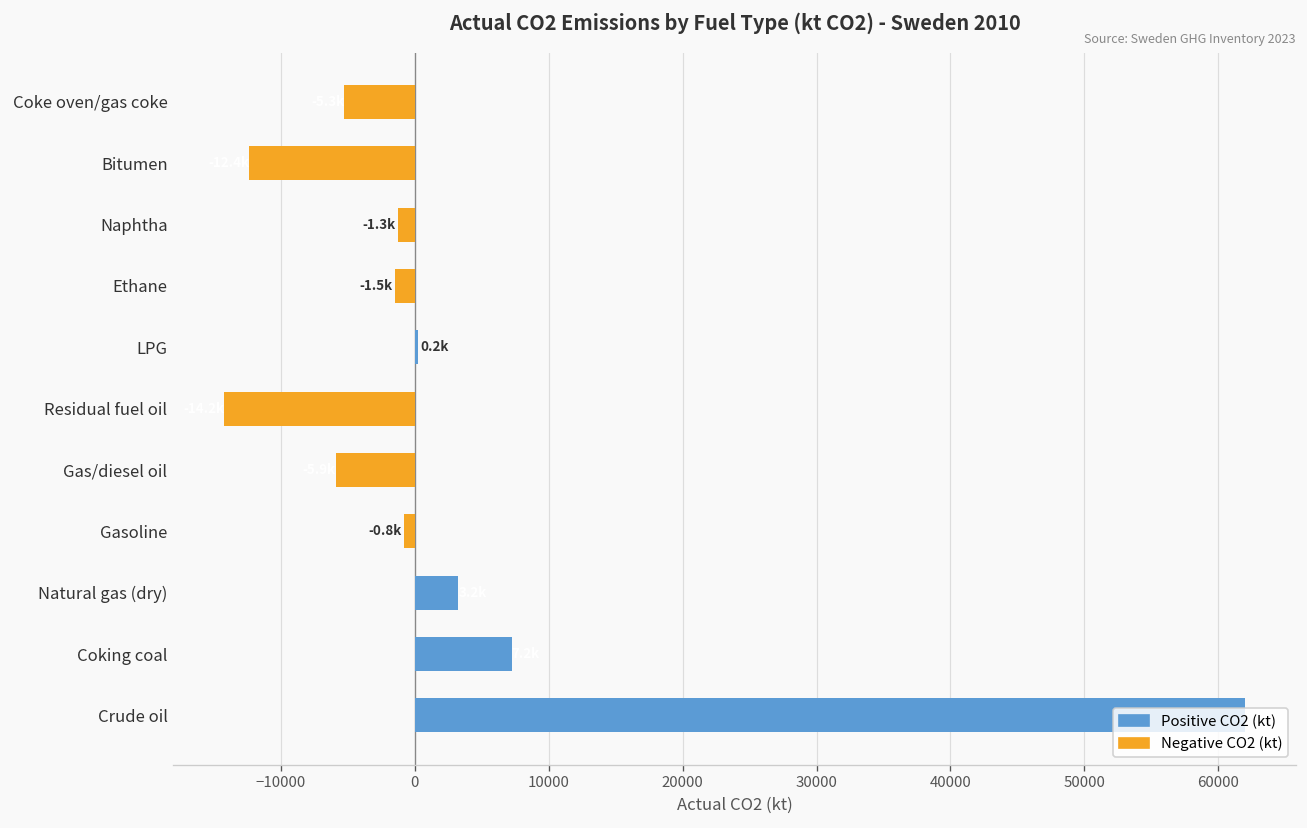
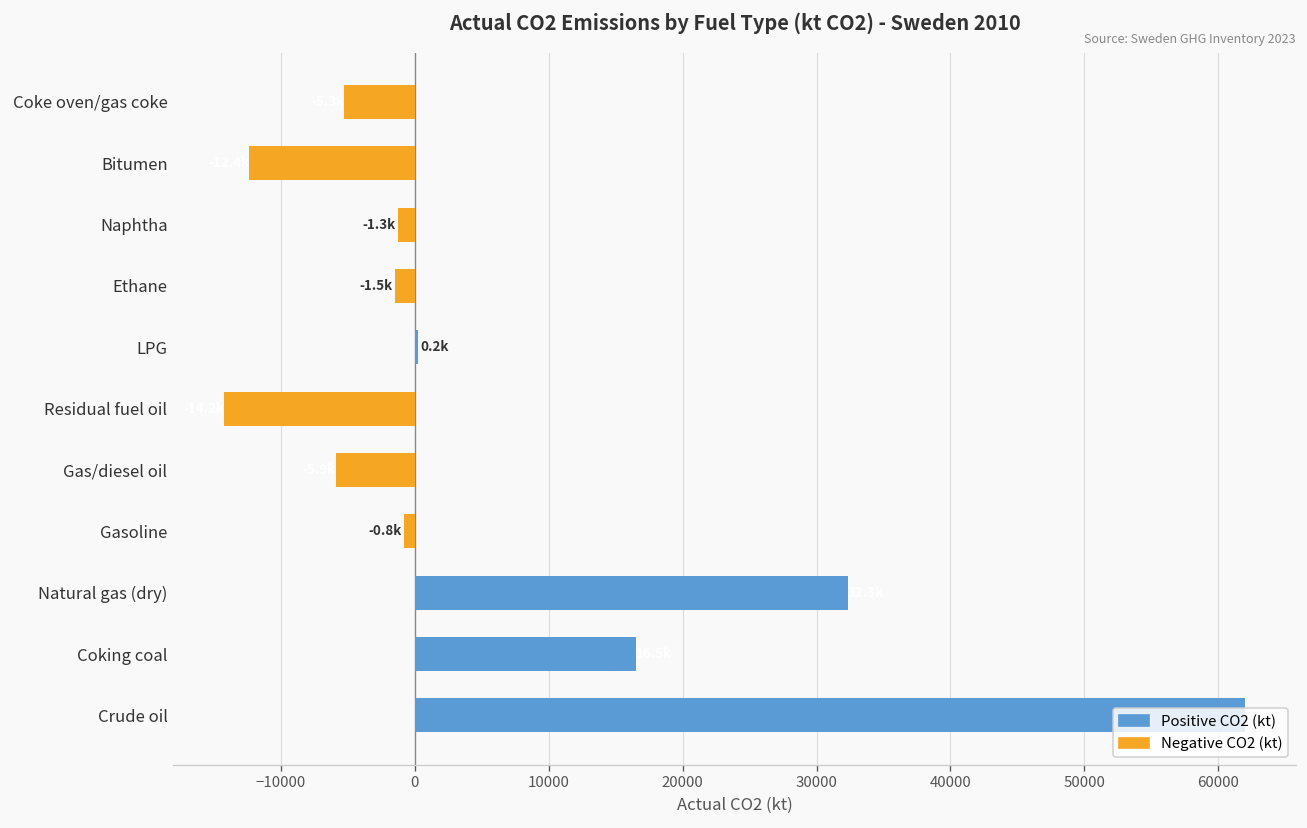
  {
    "Positive CO2 (kt)": {
      "Coke oven/gas coke": "0",
      "Bitumen": "0",
      "Naphtha": "0",
      "Ethane": "0",
      "Residual fuel oil": "0",
      "Gas/diesel oil": "0",
      "Gasoline": "0",
-     "Natural gas (dry)": "3200",
-     "Coking coal": "7200"
+     "Natural gas (dry)": "32300",
+     "Coking coal": "16500"
    },
    "Negative CO2 (kt)": {
      "Naphtha": "-1.3k",
      "Ethane": "-1.5k",
      "Gasoline": "-0.8k"
    }
  }
